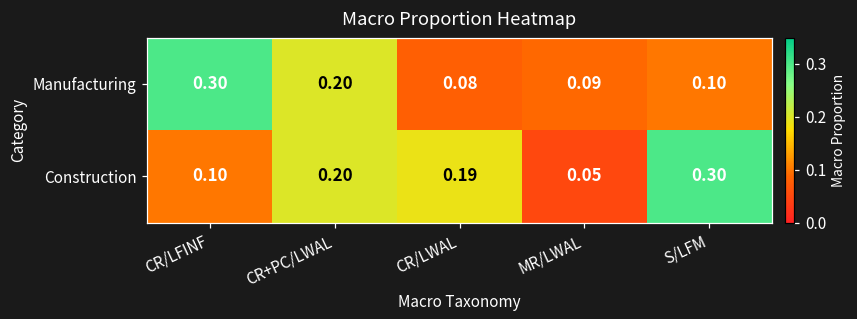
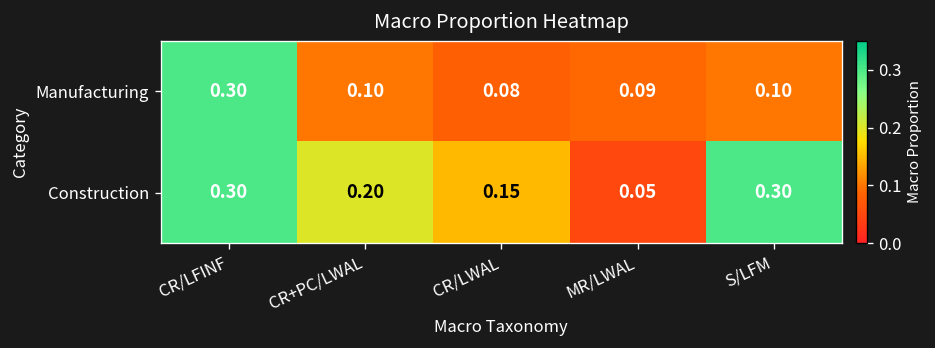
  {
    "Manufacturing": {
      "CR/LFINF": 0.30,
-     "CR+PC/LWAL": 0.20,
+     "CR+PC/LWAL": 0.10,
      "CR/LWAL": 0.08,
      "MR/LWAL": 0.09,
      "S/LFM": 0.10
    },
    "Construction": {
-     "CR/LFINF": 0.10,
+     "CR/LFINF": 0.30,
      "CR+PC/LWAL": 0.20,
-     "CR/LWAL": 0.19,
+     "CR/LWAL": 0.15,
      "MR/LWAL": 0.05,
      "S/LFM": 0.30
    }
  }
